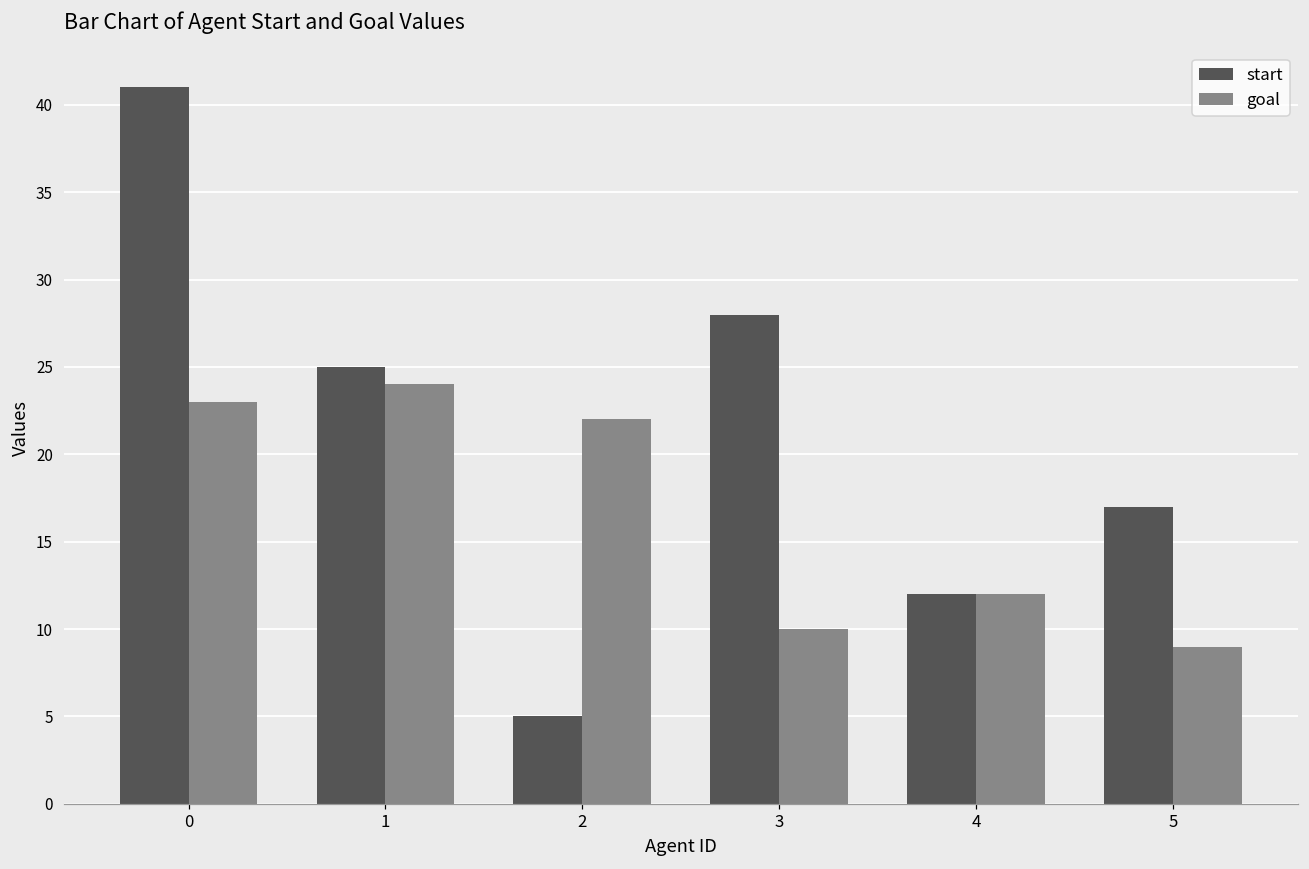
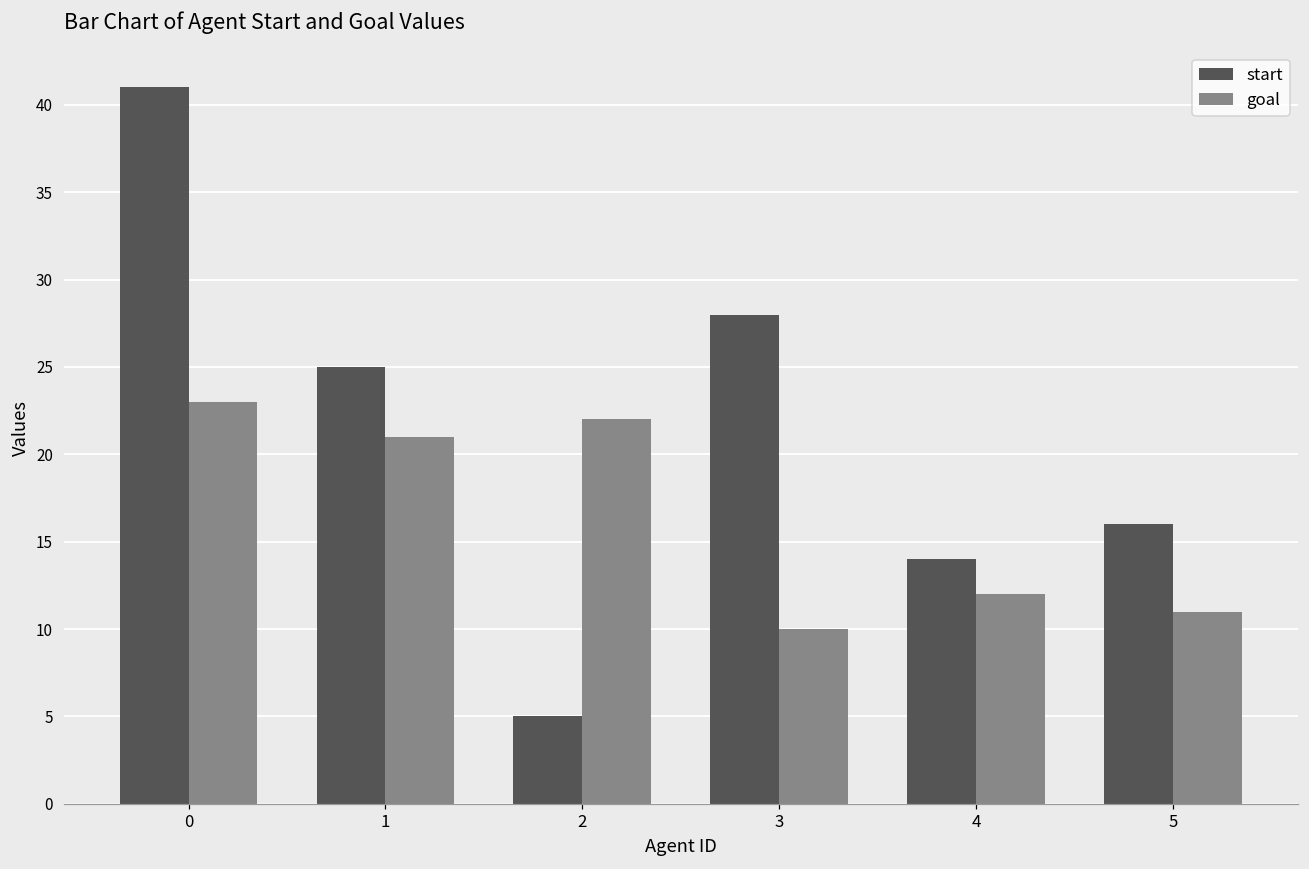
  {
    "start": {
      "0": 41,
      "1": 25,
      "2": 5,
      "3": 28,
-     "4": 12,
-     "5": 17
+     "4": 14,
+     "5": 16
    },
    "goal": {
      "0": 23,
-     "1": 24,
+     "1": 21,
      "2": 22,
      "3": 10,
      "4": 12,
-     "5": 9
+     "5": 11
    }
  }
